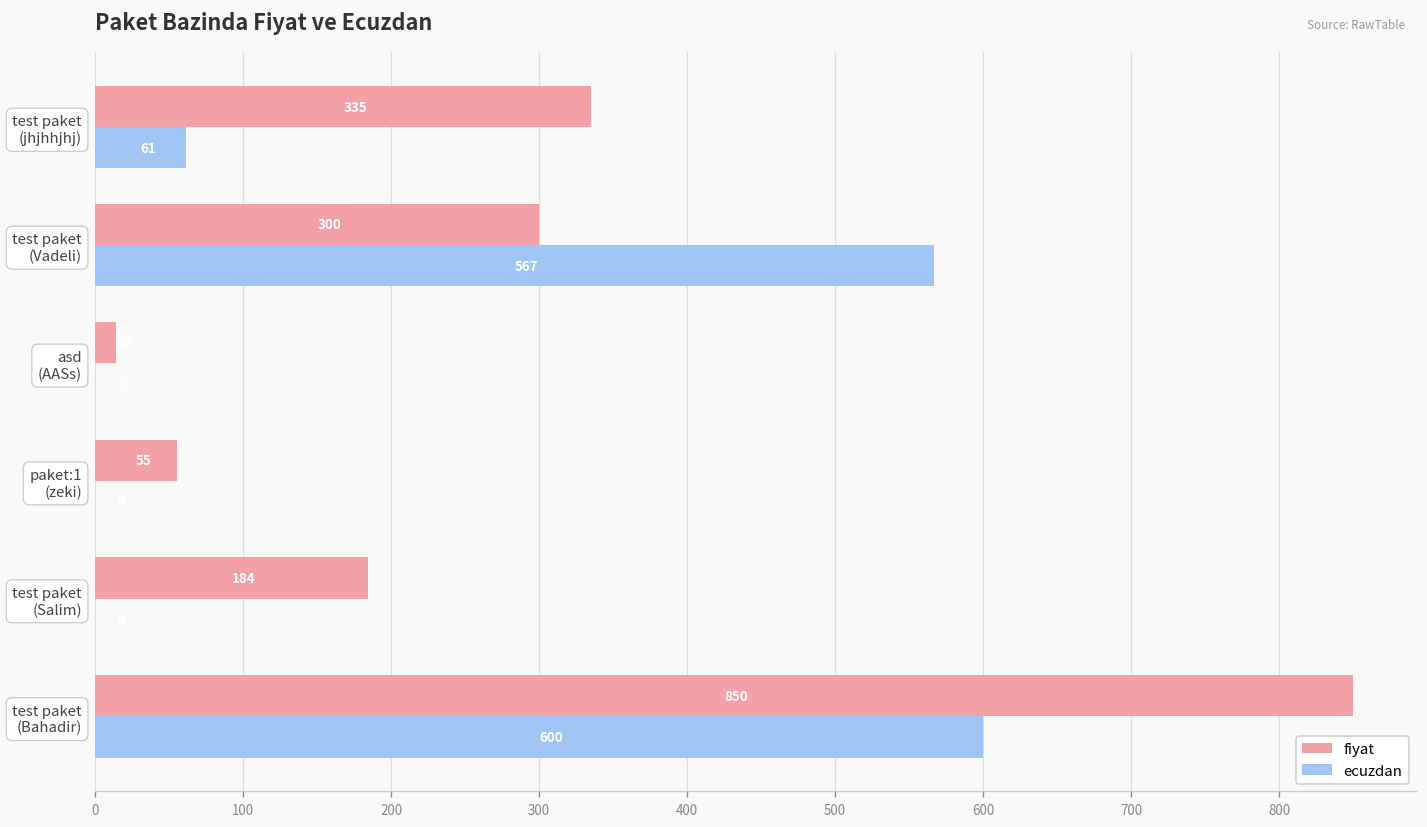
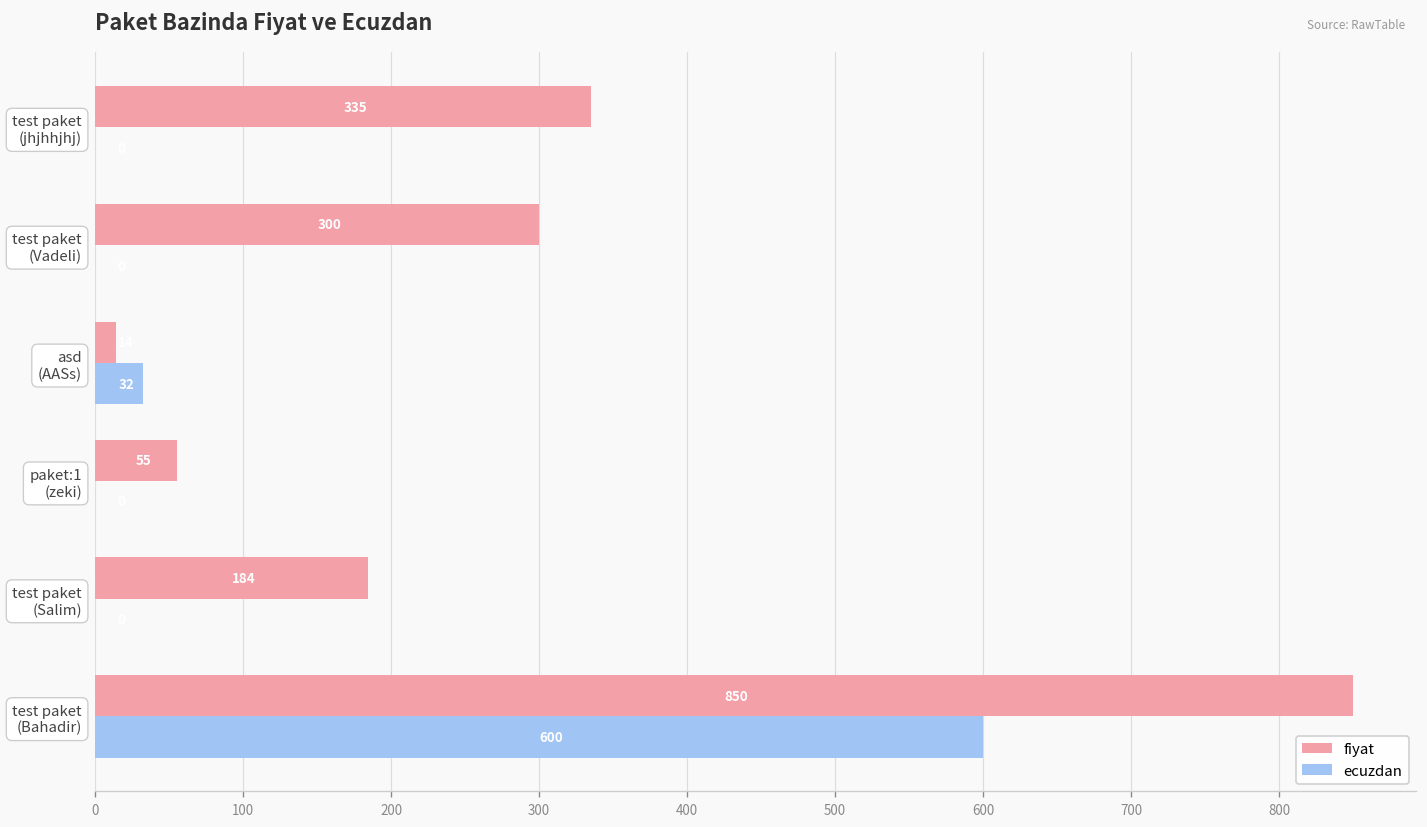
  {
    "fiyat": {
      "test paket (jhjhhjhj)": 335,
      "test paket (Vadeli)": 300,
      "paket:1 (zeki)": 55,
      "test paket (Salim)": 184,
      "test paket (Bahadir)": 850
    },
    "ecuzdan": {
-     "test paket (jhjhhjhj)": 61,
-     "test paket (Vadeli)": 567,
-     "asd (AASs)": 0,
+     "test paket (jhjhhjhj)": 0,
+     "test paket (Vadeli)": 0,
+     "asd (AASs)": 32,
      "paket:1 (zeki)": 0,
      "test paket (Salim)": 0
    }
  }
